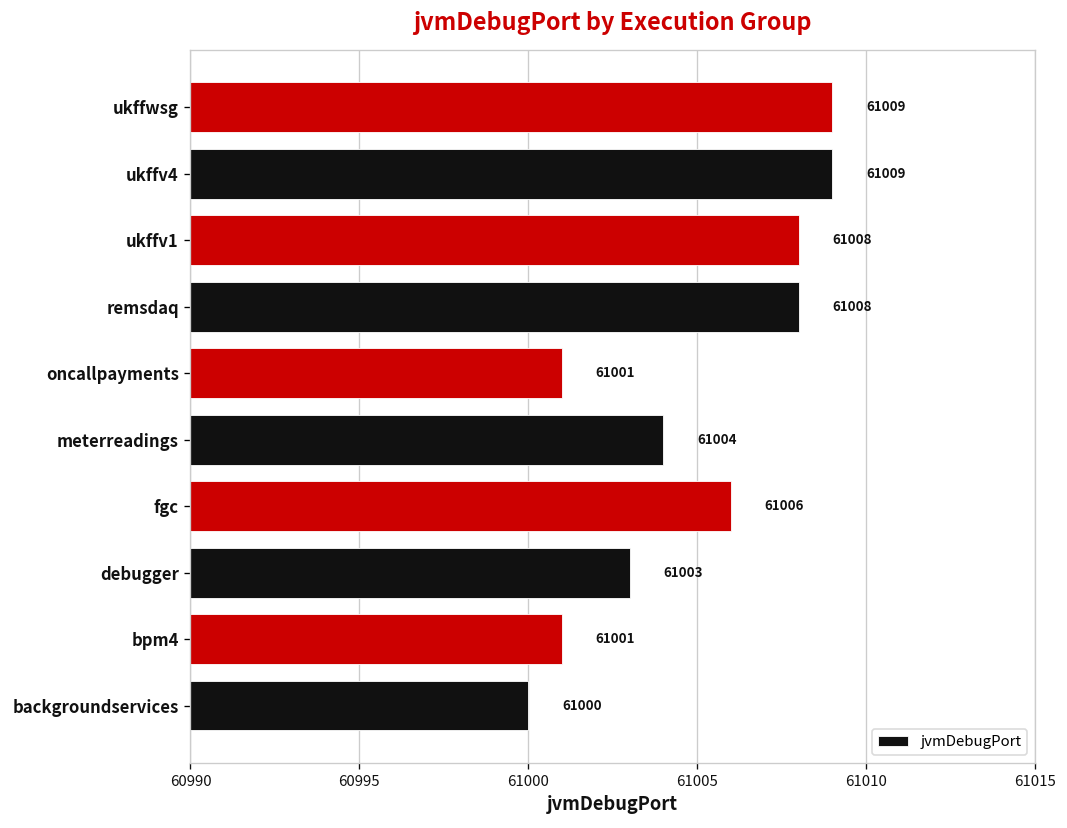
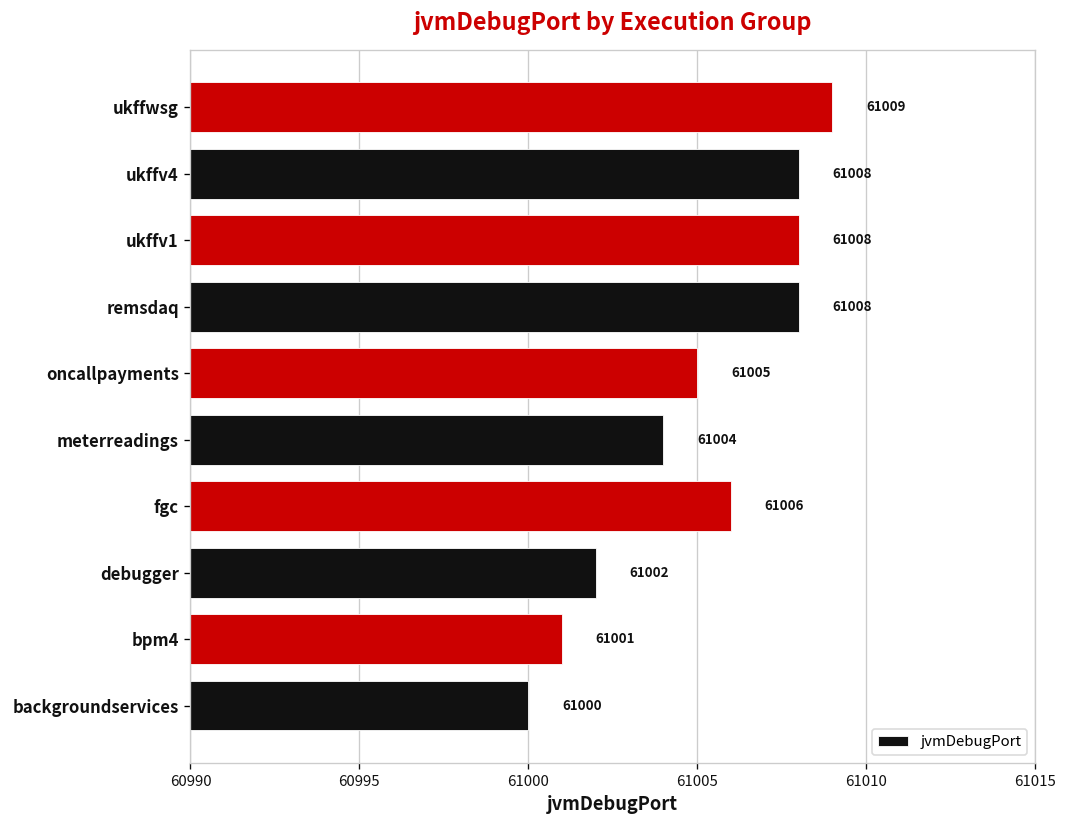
  {
-   "ukffv4": 61009,
-   "oncallpayments": 61001,
-   "debugger": 61003
+   "ukffv4": 61008,
+   "oncallpayments": 61005,
+   "debugger": 61002
  }
